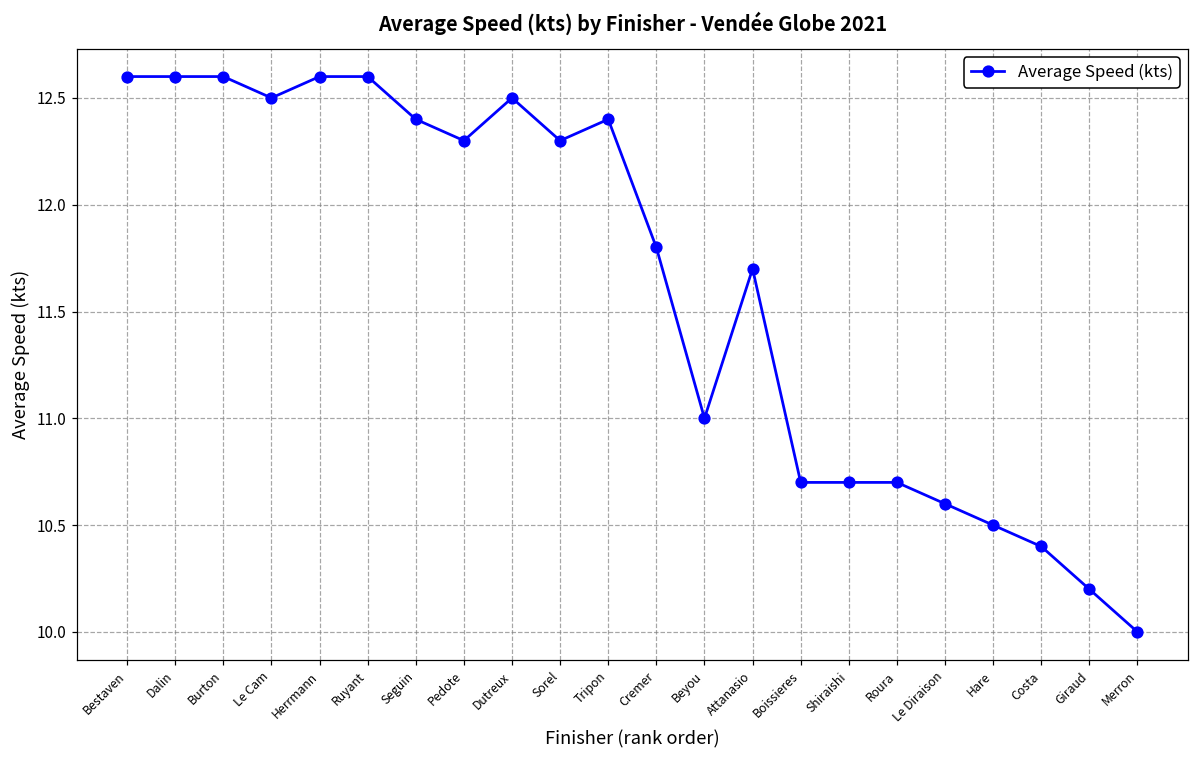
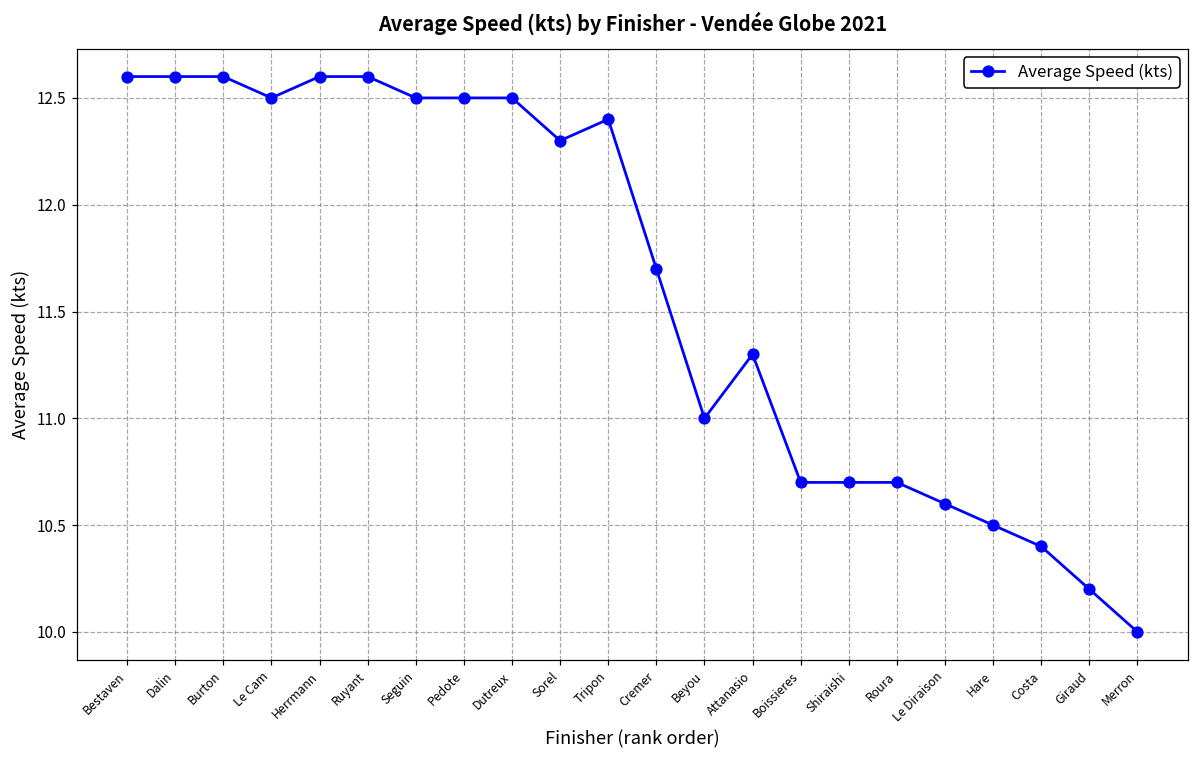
  {
    "Bestaven": 12.6,
    "Dalin": 12.6,
    "Burton": 12.6,
    "Le Cam": 12.5,
    "Herrmann": 12.6,
    "Ruyant": 12.6,
-   "Seguin": 12.4,
-   "Pedote": 12.3,
+   "Seguin": 12.5,
+   "Pedote": 12.5,
    "Dutreux": 12.5,
    "Sorel": 12.3,
    "Tripon": 12.4,
-   "Cremer": 11.8,
+   "Cremer": 11.7,
    "Beyou": 11.0,
-   "Attanasio": 11.7,
+   "Attanasio": 11.3,
    "Boissieres": 10.7,
    "Shiraishi": 10.7,
    "Roura": 10.7,
    "Le Diraison": 10.6,
    "Hare": 10.5,
    "Costa": 10.4,
    "Giraud": 10.2,
    "Merron": 10.0
  }
